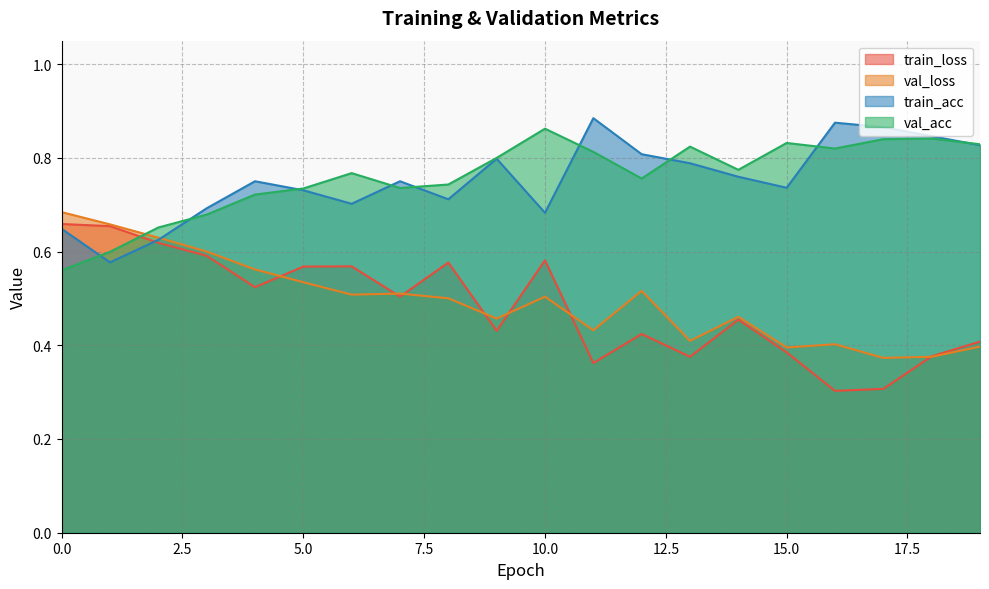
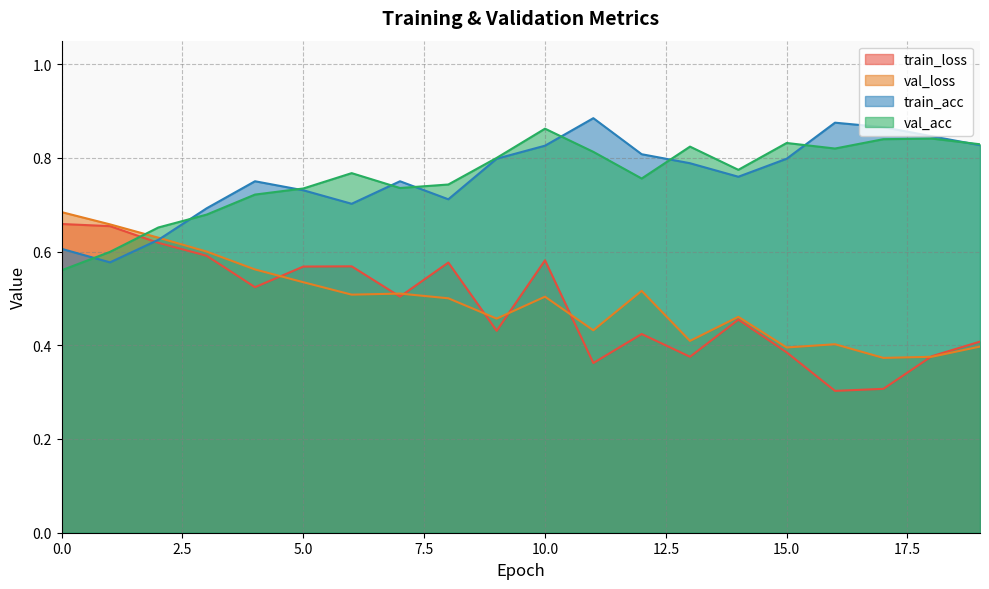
  {
    "train_acc": {
-     "0.0": 0.65,
-     "10.0": 0.68,
-     "15.0": 0.74
+     "0.0": 0.61,
+     "10.0": 0.83,
+     "15.0": 0.80
    },
    "val_acc": {
      "0.0": 0.56,
      "10.0": 0.86,
      "15.0": 0.83
    }
  }
